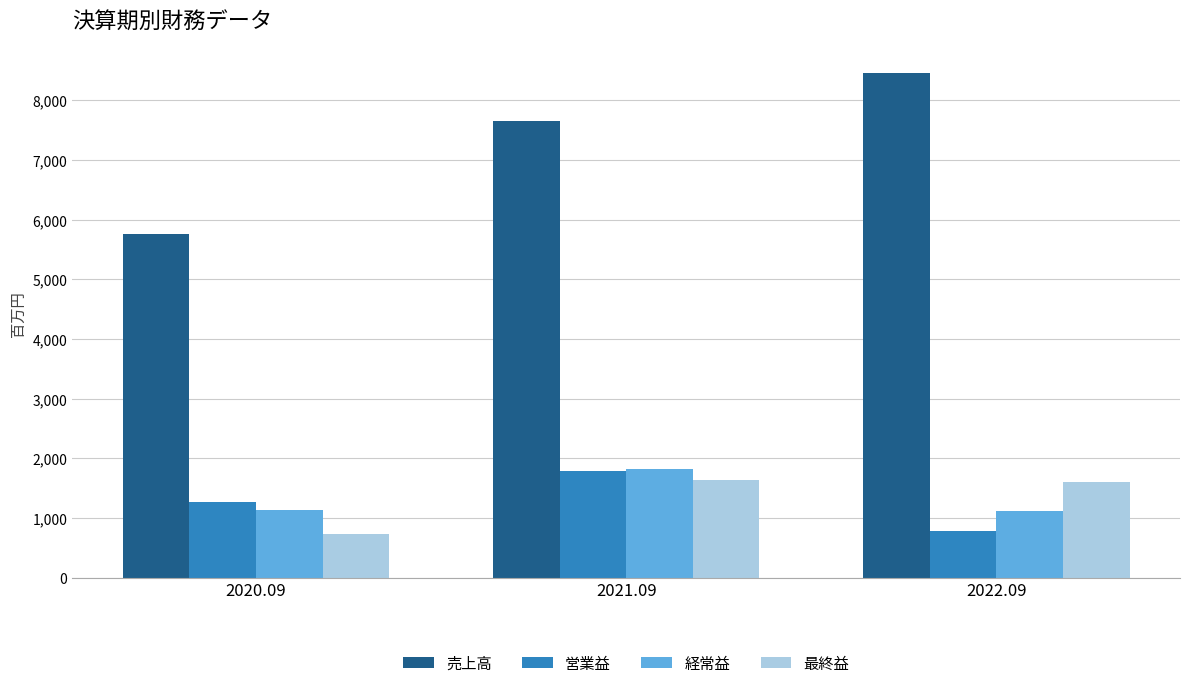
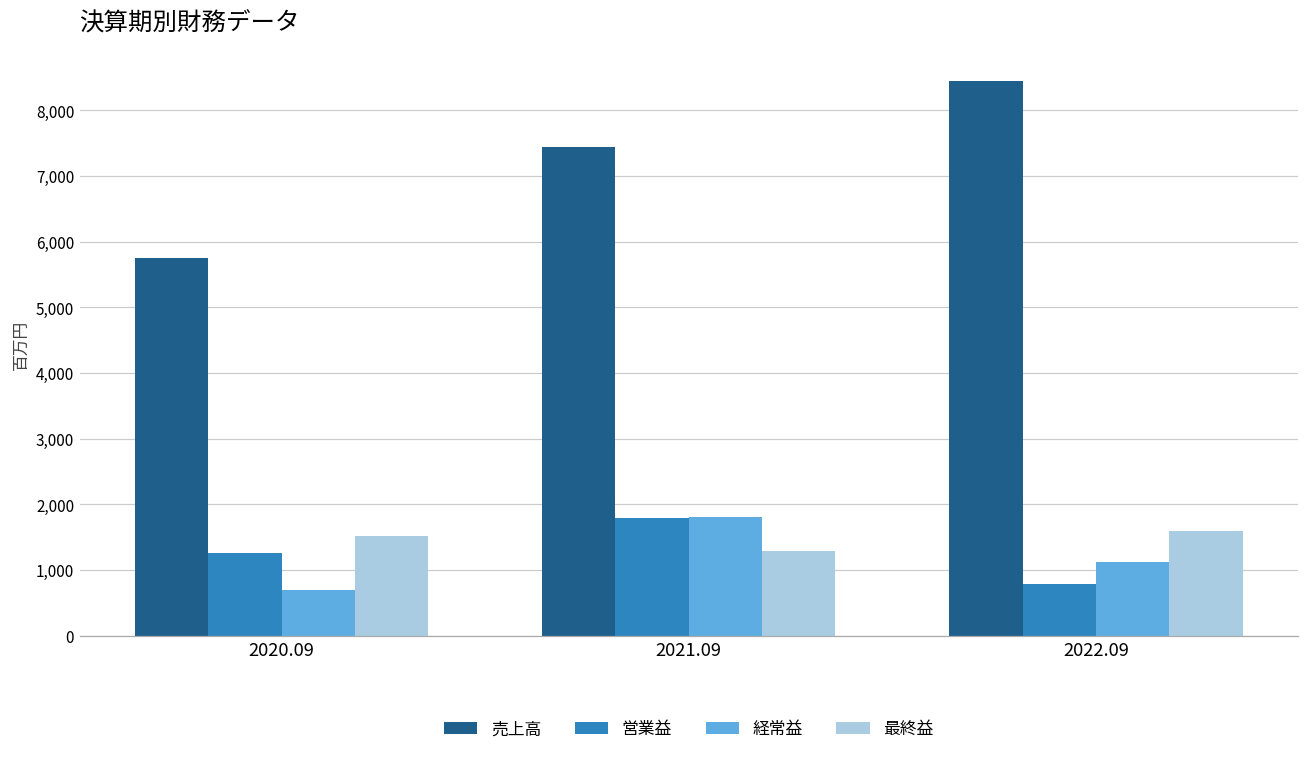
  {
    "売上高": {
      "2020.09": "5,800",
-     "2021.09": "7,700",
+     "2021.09": "7,400",
      "2022.09": "8,500"
    },
    "営業益": {
      "2020.09": "1,300",
      "2021.09": "1,800",
      "2022.09": "800"
    },
    "経常益": {
-     "2020.09": "1,100",
+     "2020.09": "700",
      "2021.09": "1,800",
      "2022.09": "1,100"
    },
    "最終益": {
-     "2020.09": "700",
-     "2021.09": "1,600",
+     "2020.09": "1,500",
+     "2021.09": "1,300",
      "2022.09": "1,600"
    }
  }
